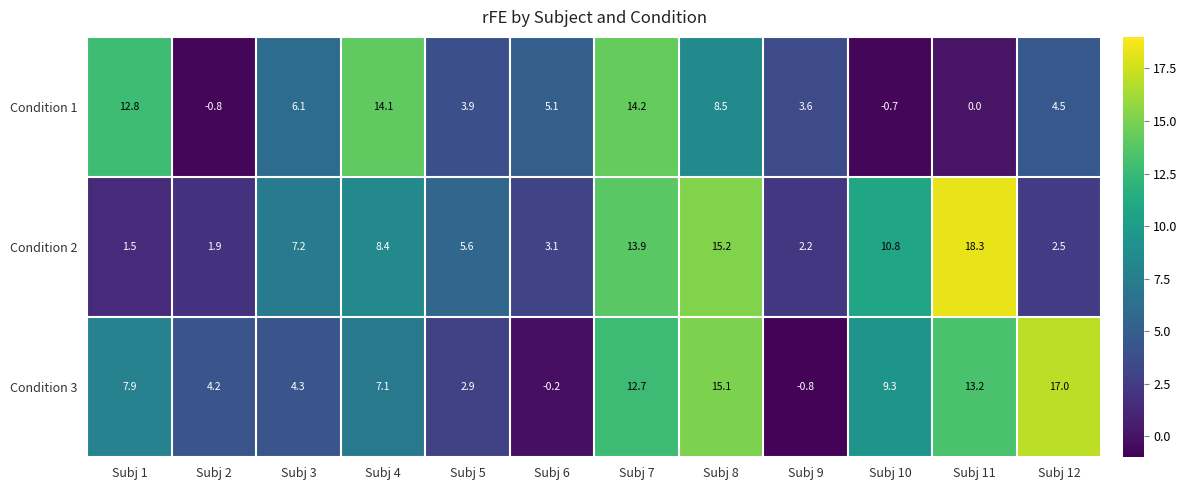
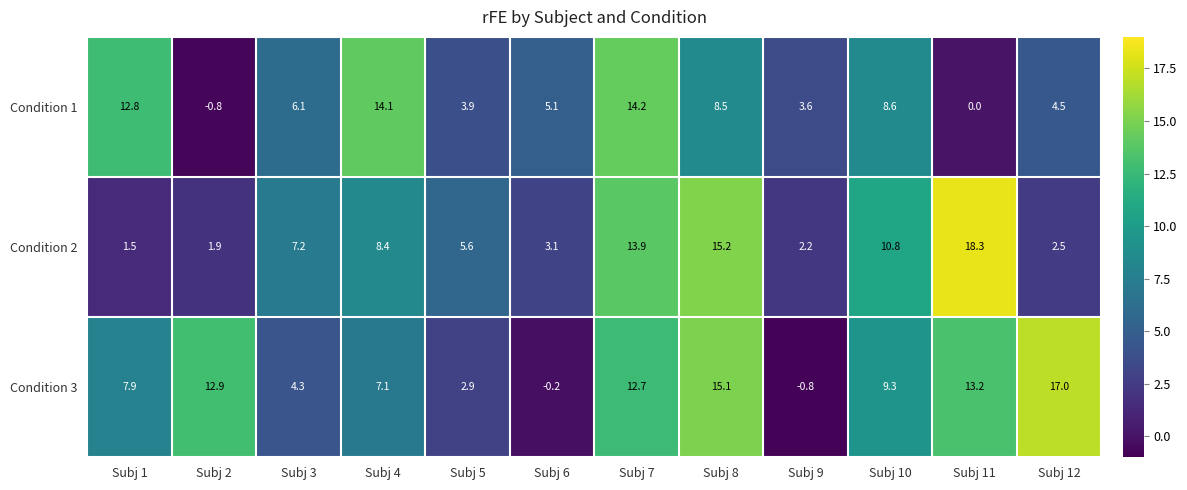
  {
    "Condition 1": {
      "Subj 1": 12.8,
      "Subj 2": -0.8,
      "Subj 3": 6.1,
      "Subj 4": 14.1,
      "Subj 5": 3.9,
      "Subj 6": 5.1,
      "Subj 7": 14.2,
      "Subj 8": 8.5,
      "Subj 9": 3.6,
-     "Subj 10": -0.7,
+     "Subj 10": 8.6,
      "Subj 11": 0.0,
      "Subj 12": 4.5
    },
    "Condition 2": {
      "Subj 1": 1.5,
      "Subj 2": 1.9,
      "Subj 3": 7.2,
      "Subj 4": 8.4,
      "Subj 5": 5.6,
      "Subj 6": 3.1,
      "Subj 7": 13.9,
      "Subj 8": 15.2,
      "Subj 9": 2.2,
      "Subj 10": 10.8,
      "Subj 11": 18.3,
      "Subj 12": 2.5
    },
    "Condition 3": {
      "Subj 1": 7.9,
-     "Subj 2": 4.2,
+     "Subj 2": 12.9,
      "Subj 3": 4.3,
      "Subj 4": 7.1,
      "Subj 5": 2.9,
      "Subj 6": -0.2,
      "Subj 7": 12.7,
      "Subj 8": 15.1,
      "Subj 9": -0.8,
      "Subj 10": 9.3,
      "Subj 11": 13.2,
      "Subj 12": 17.0
    }
  }
